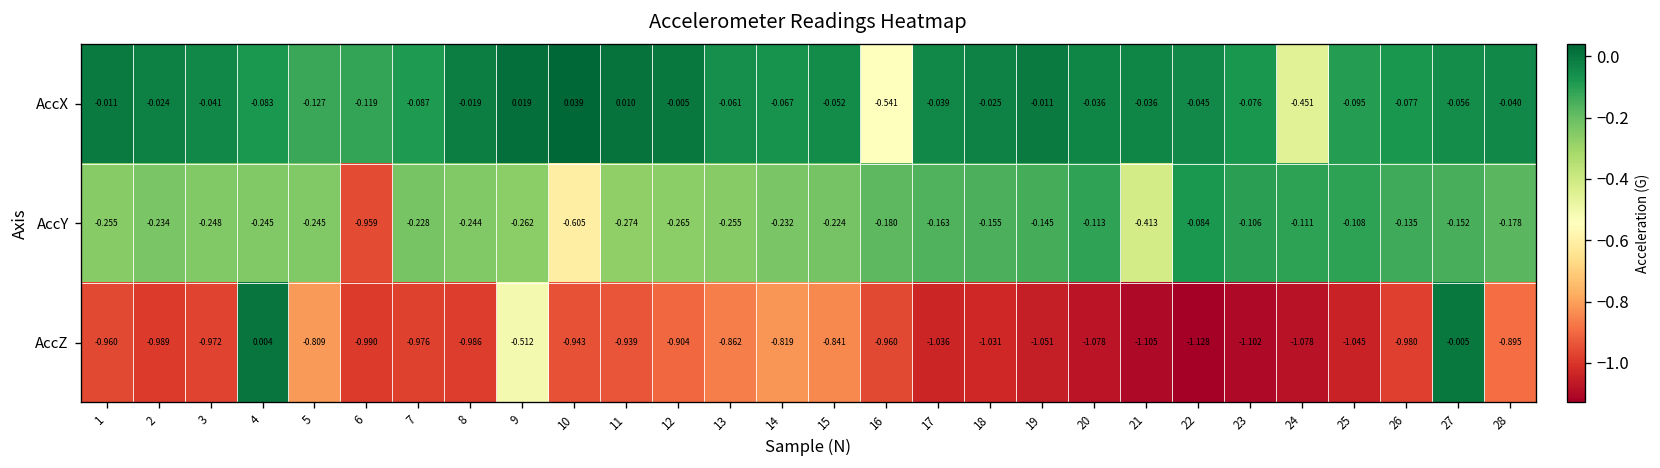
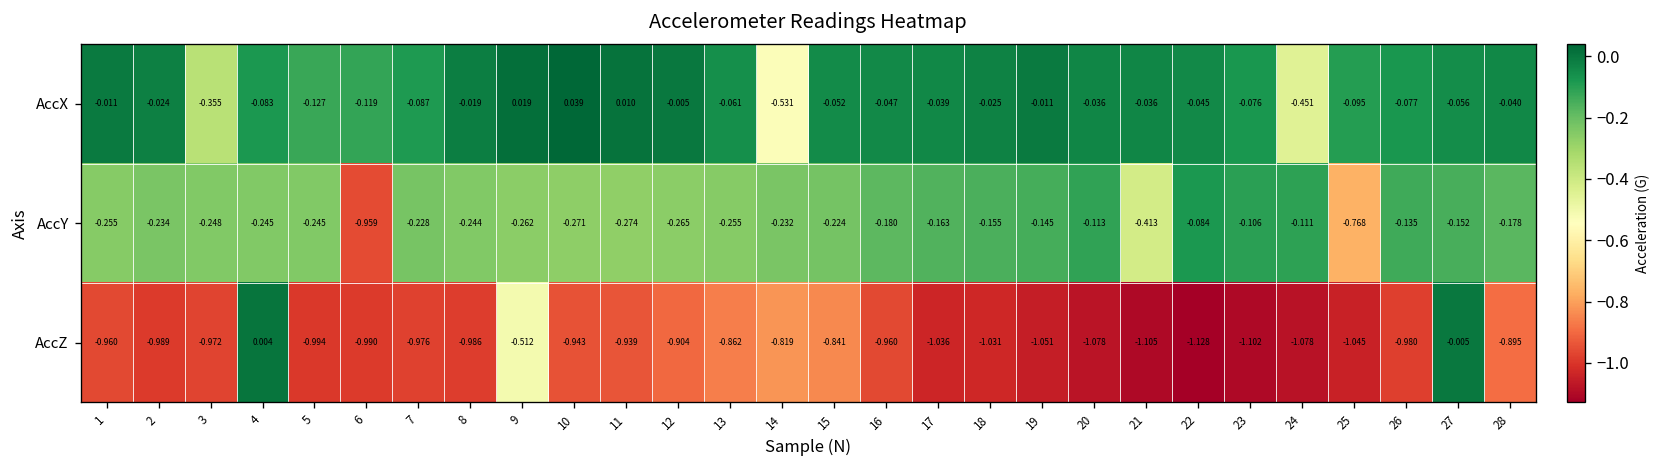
  {
    "AccX": {
      "1": -0.011,
      "2": -0.024,
-     "3": -0.041,
+     "3": -0.355,
      "4": -0.083,
      "5": -0.127,
      "6": -0.119,
      "7": -0.087,
      "8": -0.019,
      "9": 0.019,
      "10": 0.039,
      "11": 0.010,
      "12": -0.005,
      "13": -0.061,
-     "14": -0.067,
+     "14": -0.531,
      "15": -0.052,
-     "16": -0.541,
+     "16": -0.047,
      "17": -0.039,
      "18": -0.025,
      "19": -0.011,
      "20": -0.036,
      "21": -0.036,
      "22": -0.045,
      "23": -0.076,
      "24": -0.451,
      "25": -0.095,
      "26": -0.077,
      "27": -0.056,
      "28": -0.040
    },
    "AccY": {
      "1": -0.255,
      "2": -0.234,
      "3": -0.248,
      "4": -0.245,
      "5": -0.245,
      "6": -0.959,
      "7": -0.228,
      "8": -0.244,
      "9": -0.262,
-     "10": -0.605,
+     "10": -0.271,
      "11": -0.274,
      "12": -0.265,
      "13": -0.255,
      "14": -0.232,
      "15": -0.224,
      "16": -0.180,
      "17": -0.163,
      "18": -0.155,
      "19": -0.145,
      "20": -0.113,
      "21": -0.413,
      "22": -0.084,
      "23": -0.106,
      "24": -0.111,
-     "25": -0.108,
+     "25": -0.768,
      "26": -0.135,
      "27": -0.152,
      "28": -0.178
    },
    "AccZ": {
      "1": -0.960,
      "2": -0.989,
      "3": -0.972,
      "4": 0.004,
-     "5": -0.809,
+     "5": -0.994,
      "6": -0.990,
      "7": -0.976,
      "8": -0.986,
      "9": -0.512,
      "10": -0.943,
      "11": -0.939,
      "12": -0.904,
      "13": -0.862,
      "14": -0.819,
      "15": -0.841,
      "16": -0.960,
      "17": -1.036,
      "18": -1.031,
      "19": -1.051,
      "20": -1.078,
      "21": -1.105,
      "22": -1.128,
      "23": -1.102,
      "24": -1.078,
      "25": -1.045,
      "26": -0.980,
      "27": -0.005,
      "28": -0.895
    }
  }
